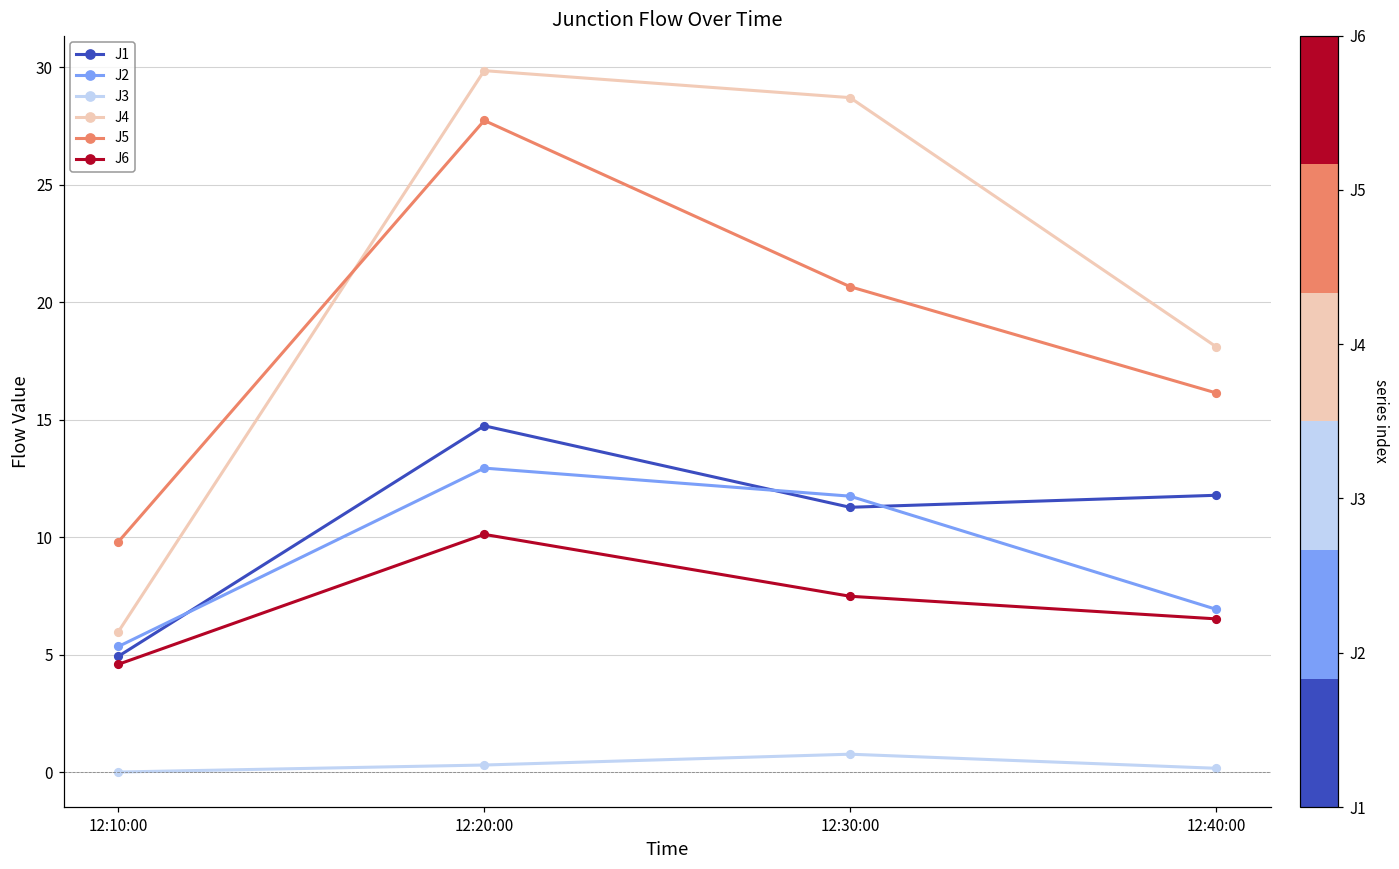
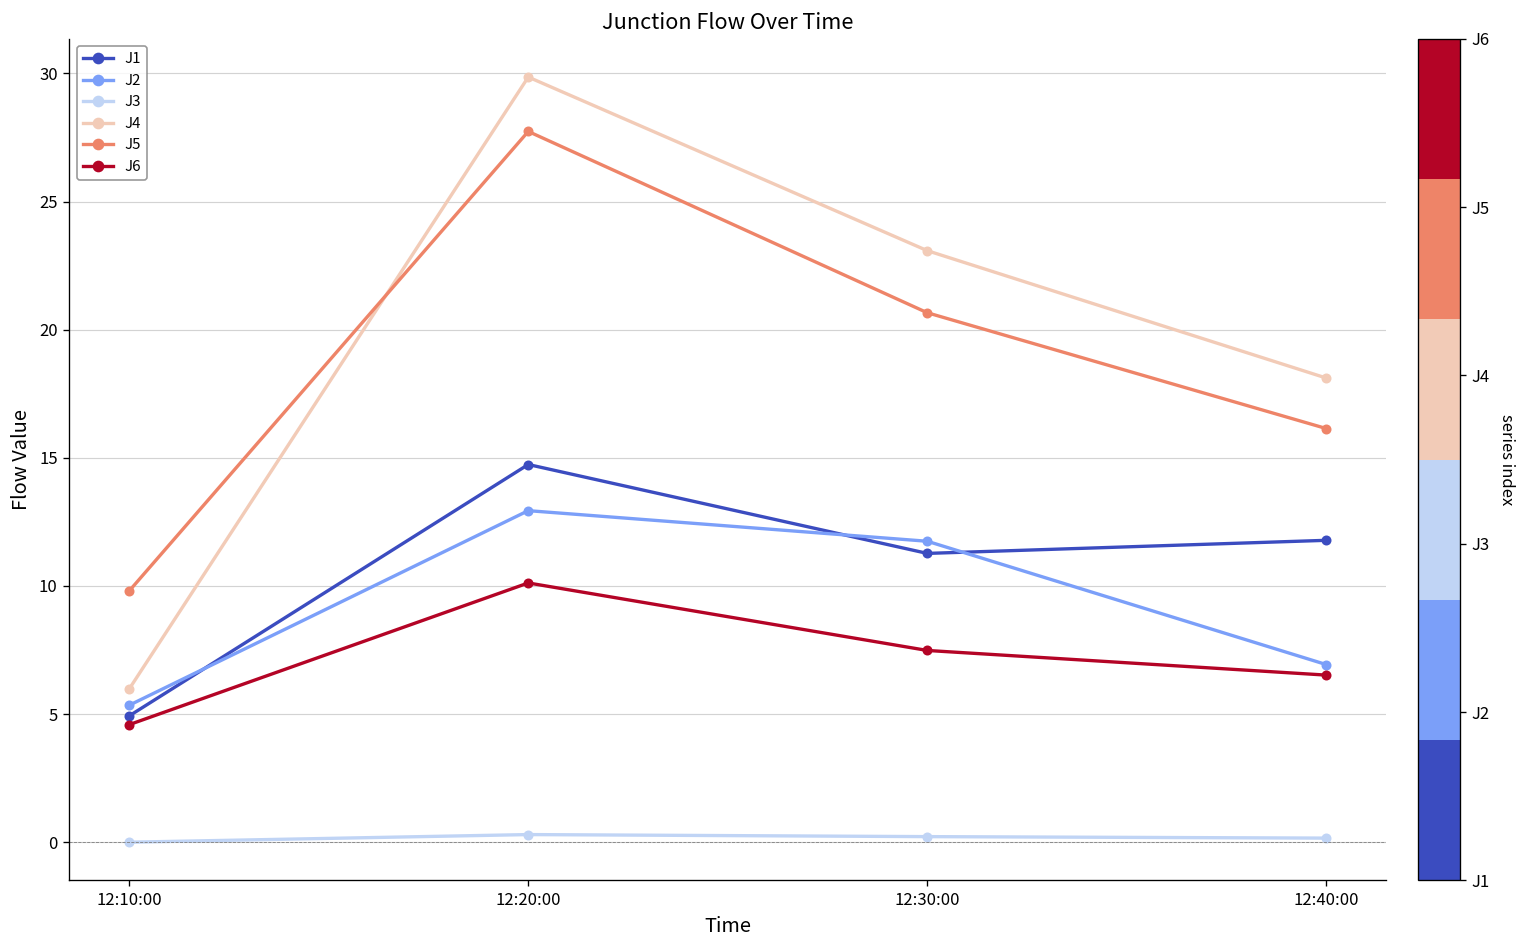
  {
    "J1": {
      "12:10:00": 4.9,
      "12:20:00": 14.7,
      "12:30:00": 11.3,
      "12:40:00": 11.8
    },
    "J2": {
      "12:10:00": 5.3,
      "12:20:00": 12.9,
      "12:30:00": 11.7,
      "12:40:00": 6.9
    },
    "J3": {
      "12:10:00": 0.0,
      "12:20:00": 0.3,
-     "12:30:00": 0.8,
+     "12:30:00": 0.2,
      "12:40:00": 0.2
    },
    "J4": {
      "12:10:00": 6.0,
      "12:20:00": 29.9,
-     "12:30:00": 28.7,
+     "12:30:00": 23.1,
      "12:40:00": 18.1
    },
    "J5": {
      "12:10:00": 9.8,
      "12:20:00": 27.7,
      "12:30:00": 20.7,
      "12:40:00": 16.1
    },
    "J6": {
      "12:10:00": 4.6,
      "12:20:00": 10.1,
      "12:30:00": 7.5,
      "12:40:00": 6.5
    }
  }
